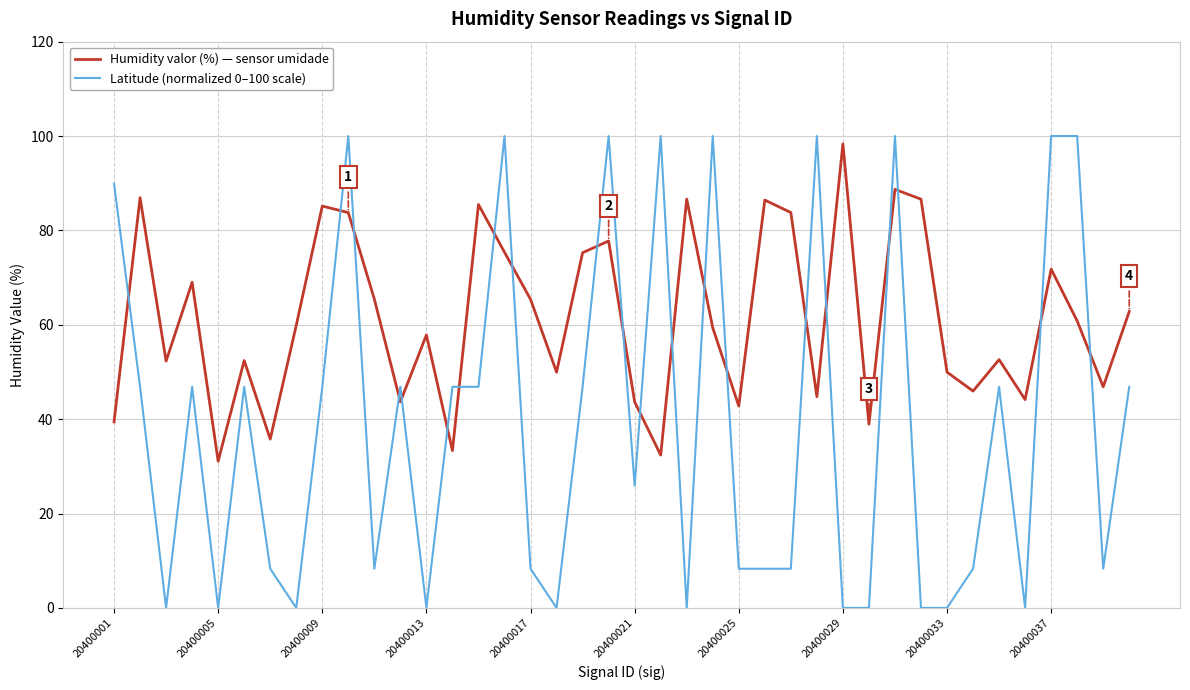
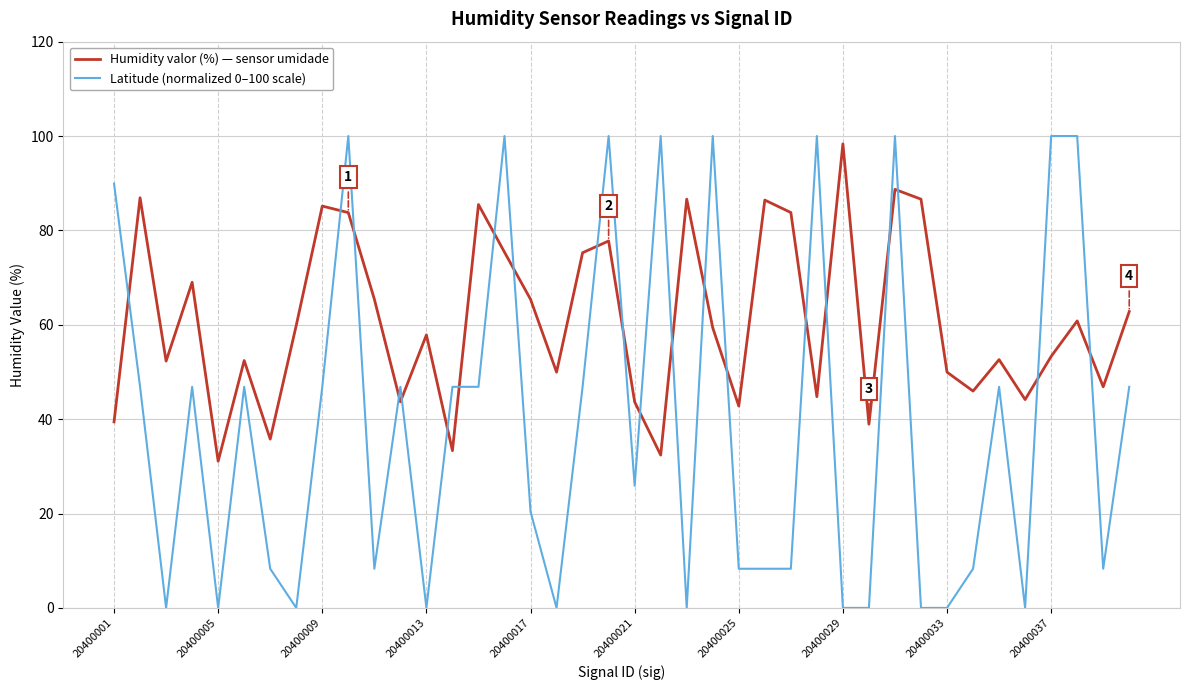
  {
    "Humidity valor (%) — sensor umidade": {
      "20400001": 39,
      "20400005": 31,
      "20400009": 85,
      "20400013": 58,
      "20400017": 65,
      "20400021": 44,
      "20400025": 43,
      "20400029": 98,
      "20400033": 50,
-     "20400037": 72
+     "20400037": 53
    },
    "Latitude (normalized 0–100 scale)": {
      "20400001": 90,
      "20400005": 0,
      "20400009": 47,
      "20400013": 0,
-     "20400017": 8,
+     "20400017": 20,
      "20400021": 26,
      "20400025": 8,
      "20400029": 0,
      "20400033": 0,
      "20400037": 100
    }
  }
